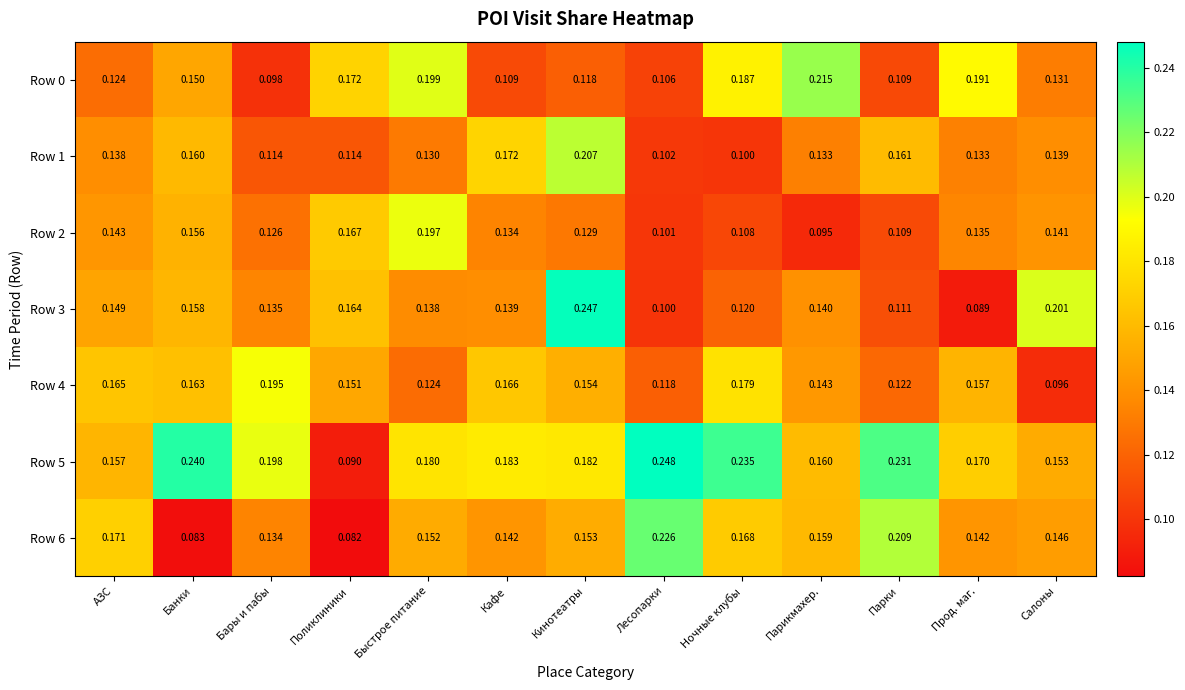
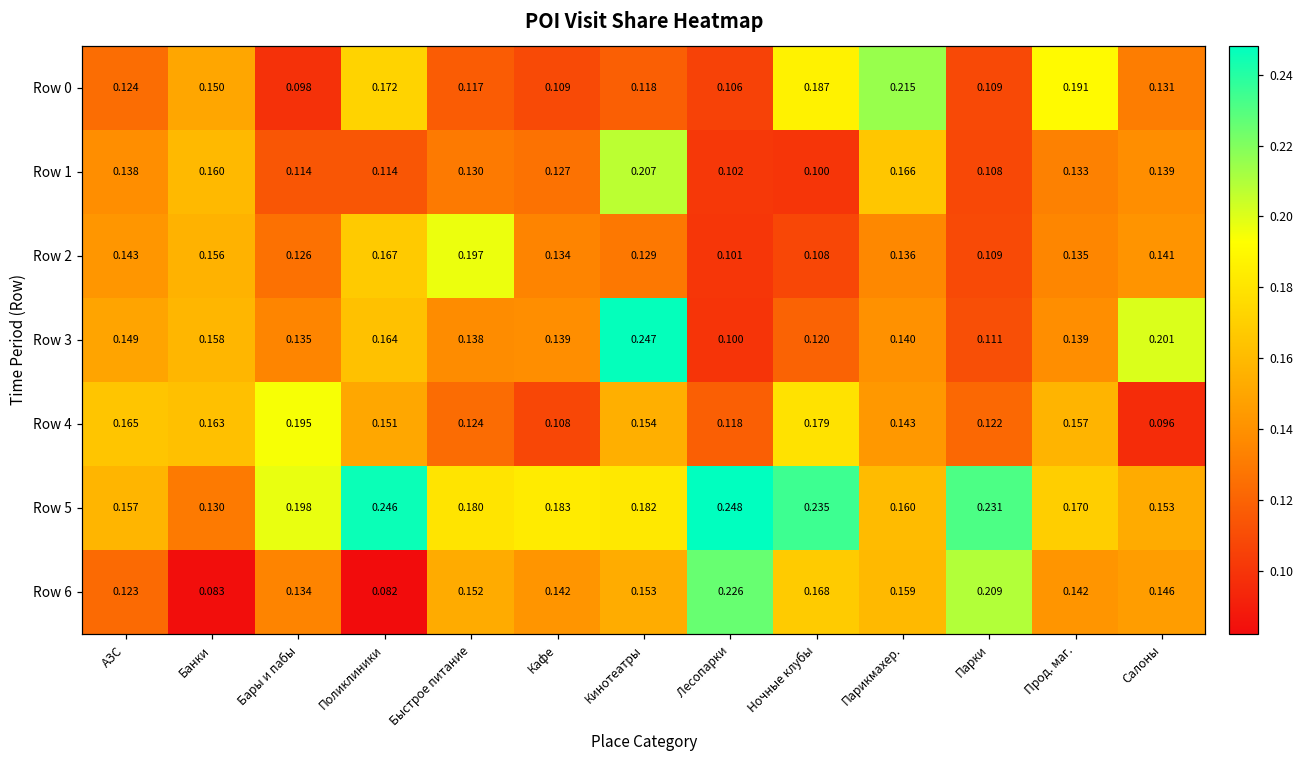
  {
    "Row 0": {
      "АЗС": 0.124,
      "Банки": 0.150,
      "Бары и пабы": 0.098,
      "Поликлиники": 0.172,
-     "Быстрое питание": 0.199,
+     "Быстрое питание": 0.117,
      "Кафе": 0.109,
      "Кинотеатры": 0.118,
      "Лесопарки": 0.106,
      "Ночные клубы": 0.187,
      "Парикмахер.": 0.215,
      "Парки": 0.109,
      "Прод. маг.": 0.191,
      "Салоны": 0.131
    },
    "Row 1": {
      "АЗС": 0.138,
      "Банки": 0.160,
      "Бары и пабы": 0.114,
      "Поликлиники": 0.114,
      "Быстрое питание": 0.130,
-     "Кафе": 0.172,
+     "Кафе": 0.127,
      "Кинотеатры": 0.207,
      "Лесопарки": 0.102,
      "Ночные клубы": 0.100,
-     "Парикмахер.": 0.133,
-     "Парки": 0.161,
+     "Парикмахер.": 0.166,
+     "Парки": 0.108,
      "Прод. маг.": 0.133,
      "Салоны": 0.139
    },
    "Row 2": {
      "АЗС": 0.143,
      "Банки": 0.156,
      "Бары и пабы": 0.126,
      "Поликлиники": 0.167,
      "Быстрое питание": 0.197,
      "Кафе": 0.134,
      "Кинотеатры": 0.129,
      "Лесопарки": 0.101,
      "Ночные клубы": 0.108,
-     "Парикмахер.": 0.095,
+     "Парикмахер.": 0.136,
      "Парки": 0.109,
      "Прод. маг.": 0.135,
      "Салоны": 0.141
    },
    "Row 3": {
      "АЗС": 0.149,
      "Банки": 0.158,
      "Бары и пабы": 0.135,
      "Поликлиники": 0.164,
      "Быстрое питание": 0.138,
      "Кафе": 0.139,
      "Кинотеатры": 0.247,
      "Лесопарки": 0.100,
      "Ночные клубы": 0.120,
      "Парикмахер.": 0.140,
      "Парки": 0.111,
-     "Прод. маг.": 0.089,
+     "Прод. маг.": 0.139,
      "Салоны": 0.201
    },
    "Row 4": {
      "АЗС": 0.165,
      "Банки": 0.163,
      "Бары и пабы": 0.195,
      "Поликлиники": 0.151,
      "Быстрое питание": 0.124,
-     "Кафе": 0.166,
+     "Кафе": 0.108,
      "Кинотеатры": 0.154,
      "Лесопарки": 0.118,
      "Ночные клубы": 0.179,
      "Парикмахер.": 0.143,
      "Парки": 0.122,
      "Прод. маг.": 0.157,
      "Салоны": 0.096
    },
    "Row 5": {
      "АЗС": 0.157,
-     "Банки": 0.240,
+     "Банки": 0.130,
      "Бары и пабы": 0.198,
-     "Поликлиники": 0.090,
+     "Поликлиники": 0.246,
      "Быстрое питание": 0.180,
      "Кафе": 0.183,
      "Кинотеатры": 0.182,
      "Лесопарки": 0.248,
      "Ночные клубы": 0.235,
      "Парикмахер.": 0.160,
      "Парки": 0.231,
      "Прод. маг.": 0.170,
      "Салоны": 0.153
    },
    "Row 6": {
-     "АЗС": 0.171,
+     "АЗС": 0.123,
      "Банки": 0.083,
      "Бары и пабы": 0.134,
      "Поликлиники": 0.082,
      "Быстрое питание": 0.152,
      "Кафе": 0.142,
      "Кинотеатры": 0.153,
      "Лесопарки": 0.226,
      "Ночные клубы": 0.168,
      "Парикмахер.": 0.159,
      "Парки": 0.209,
      "Прод. маг.": 0.142,
      "Салоны": 0.146
    }
  }
